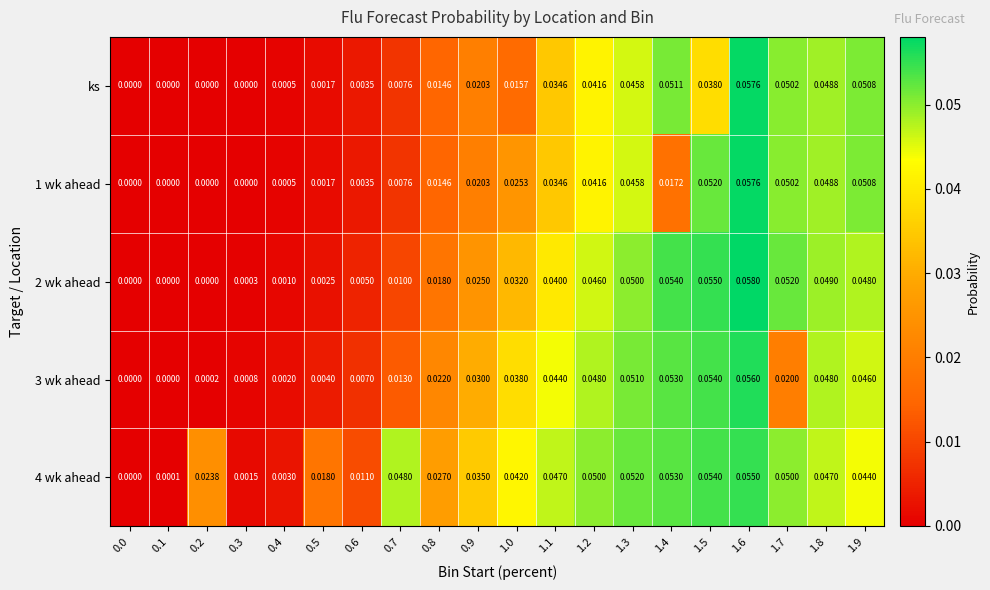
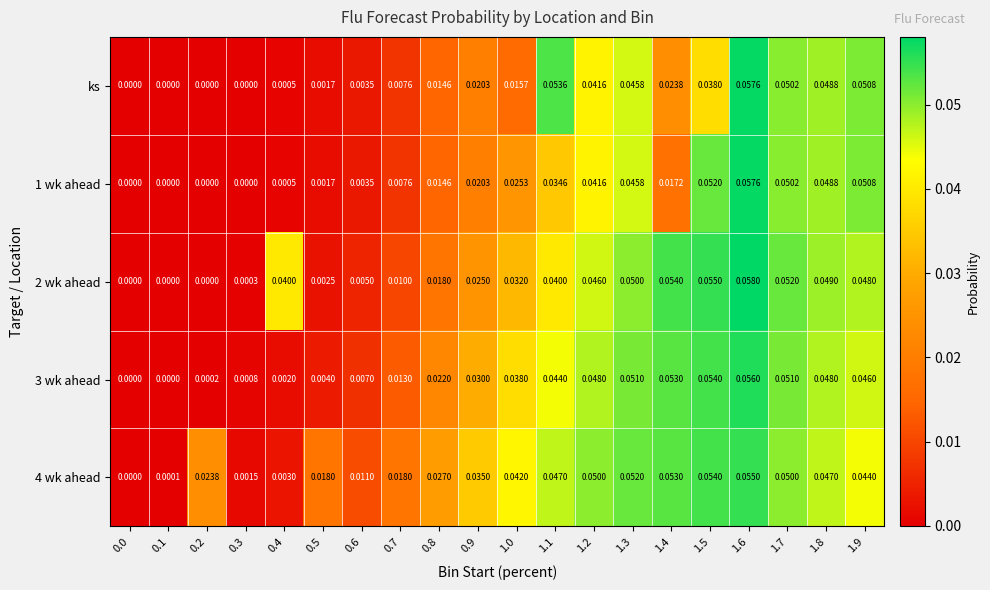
  {
    "ks": {
      "0.0": 0.0000,
      "0.1": 0.0000,
      "0.2": 0.0000,
      "0.3": 0.0000,
      "0.4": 0.0005,
      "0.5": 0.0017,
      "0.6": 0.0035,
      "0.7": 0.0076,
      "0.8": 0.0146,
      "0.9": 0.0203,
      "1.0": 0.0157,
-     "1.1": 0.0346,
+     "1.1": 0.0536,
      "1.2": 0.0416,
      "1.3": 0.0458,
-     "1.4": 0.0511,
+     "1.4": 0.0238,
      "1.5": 0.0380,
      "1.6": 0.0576,
      "1.7": 0.0502,
      "1.8": 0.0488,
      "1.9": 0.0508
    },
    "1 wk ahead": {
      "0.0": 0.0000,
      "0.1": 0.0000,
      "0.2": 0.0000,
      "0.3": 0.0000,
      "0.4": 0.0005,
      "0.5": 0.0017,
      "0.6": 0.0035,
      "0.7": 0.0076,
      "0.8": 0.0146,
      "0.9": 0.0203,
      "1.0": 0.0253,
      "1.1": 0.0346,
      "1.2": 0.0416,
      "1.3": 0.0458,
      "1.4": 0.0172,
      "1.5": 0.0520,
      "1.6": 0.0576,
      "1.7": 0.0502,
      "1.8": 0.0488,
      "1.9": 0.0508
    },
    "2 wk ahead": {
      "0.0": 0.0000,
      "0.1": 0.0000,
      "0.2": 0.0000,
      "0.3": 0.0003,
-     "0.4": 0.0010,
+     "0.4": 0.0400,
      "0.5": 0.0025,
      "0.6": 0.0050,
      "0.7": 0.0100,
      "0.8": 0.0180,
      "0.9": 0.0250,
      "1.0": 0.0320,
      "1.1": 0.0400,
      "1.2": 0.0460,
      "1.3": 0.0500,
      "1.4": 0.0540,
      "1.5": 0.0550,
      "1.6": 0.0580,
      "1.7": 0.0520,
      "1.8": 0.0490,
      "1.9": 0.0480
    },
    "3 wk ahead": {
      "0.0": 0.0000,
      "0.1": 0.0000,
      "0.2": 0.0002,
      "0.3": 0.0008,
      "0.4": 0.0020,
      "0.5": 0.0040,
      "0.6": 0.0070,
      "0.7": 0.0130,
      "0.8": 0.0220,
      "0.9": 0.0300,
      "1.0": 0.0380,
      "1.1": 0.0440,
      "1.2": 0.0480,
      "1.3": 0.0510,
      "1.4": 0.0530,
      "1.5": 0.0540,
      "1.6": 0.0560,
-     "1.7": 0.0200,
+     "1.7": 0.0510,
      "1.8": 0.0480,
      "1.9": 0.0460
    },
    "4 wk ahead": {
      "0.0": 0.0000,
      "0.1": 0.0001,
      "0.2": 0.0238,
      "0.3": 0.0015,
      "0.4": 0.0030,
      "0.5": 0.0180,
      "0.6": 0.0110,
-     "0.7": 0.0480,
+     "0.7": 0.0180,
      "0.8": 0.0270,
      "0.9": 0.0350,
      "1.0": 0.0420,
      "1.1": 0.0470,
      "1.2": 0.0500,
      "1.3": 0.0520,
      "1.4": 0.0530,
      "1.5": 0.0540,
      "1.6": 0.0550,
      "1.7": 0.0500,
      "1.8": 0.0470,
      "1.9": 0.0440
    }
  }
